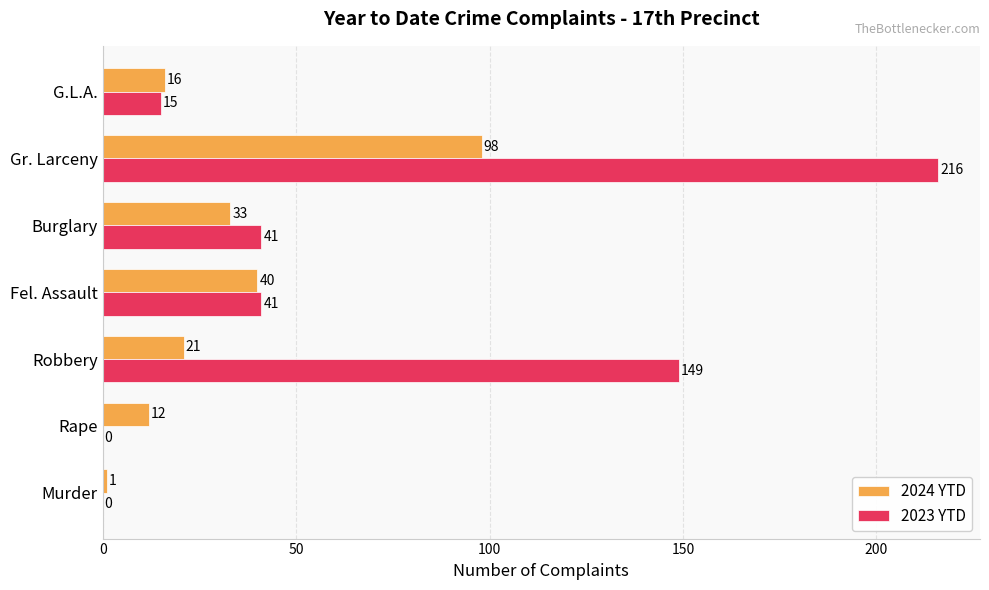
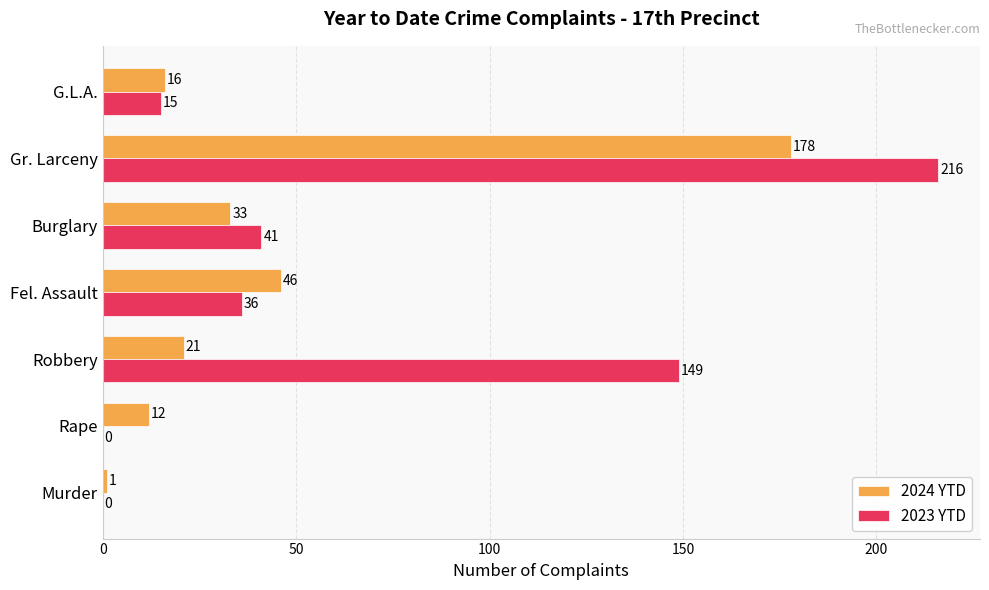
  {
    "2024 YTD": {
      "G.L.A.": 16,
-     "Gr. Larceny": 98,
+     "Gr. Larceny": 178,
      "Burglary": 33,
-     "Fel. Assault": 40,
+     "Fel. Assault": 46,
      "Robbery": 21,
      "Rape": 12,
      "Murder": 1
    },
    "2023 YTD": {
      "G.L.A.": 15,
      "Gr. Larceny": 216,
      "Burglary": 41,
-     "Fel. Assault": 41,
+     "Fel. Assault": 36,
      "Robbery": 149,
      "Rape": 0,
      "Murder": 0
    }
  }
